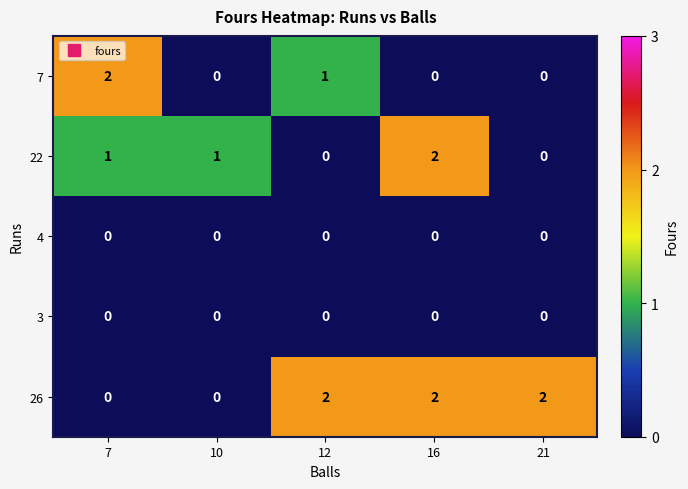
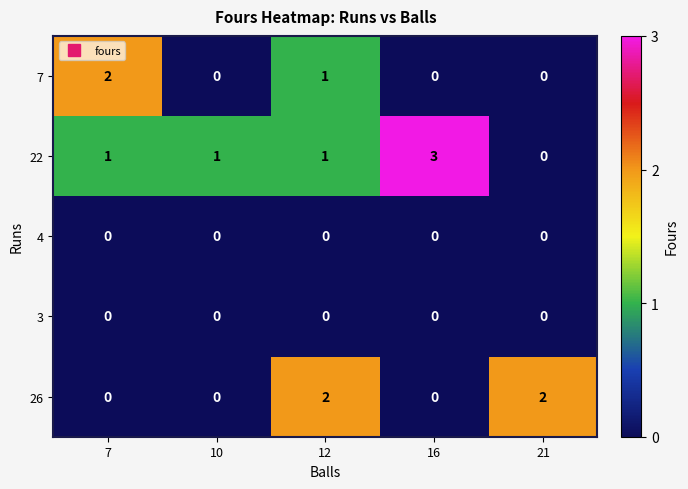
  {
    "7": {
      "7": 2,
      "10": 0,
      "12": 1,
      "16": 0,
      "21": 0
    },
    "22": {
      "7": 1,
      "10": 1,
-     "12": 0,
-     "16": 2,
+     "12": 1,
+     "16": 3,
      "21": 0
    },
    "4": {
      "7": 0,
      "10": 0,
      "12": 0,
      "16": 0,
      "21": 0
    },
    "3": {
      "7": 0,
      "10": 0,
      "12": 0,
      "16": 0,
      "21": 0
    },
    "26": {
      "7": 0,
      "10": 0,
      "12": 2,
-     "16": 2,
+     "16": 0,
      "21": 2
    }
  }
